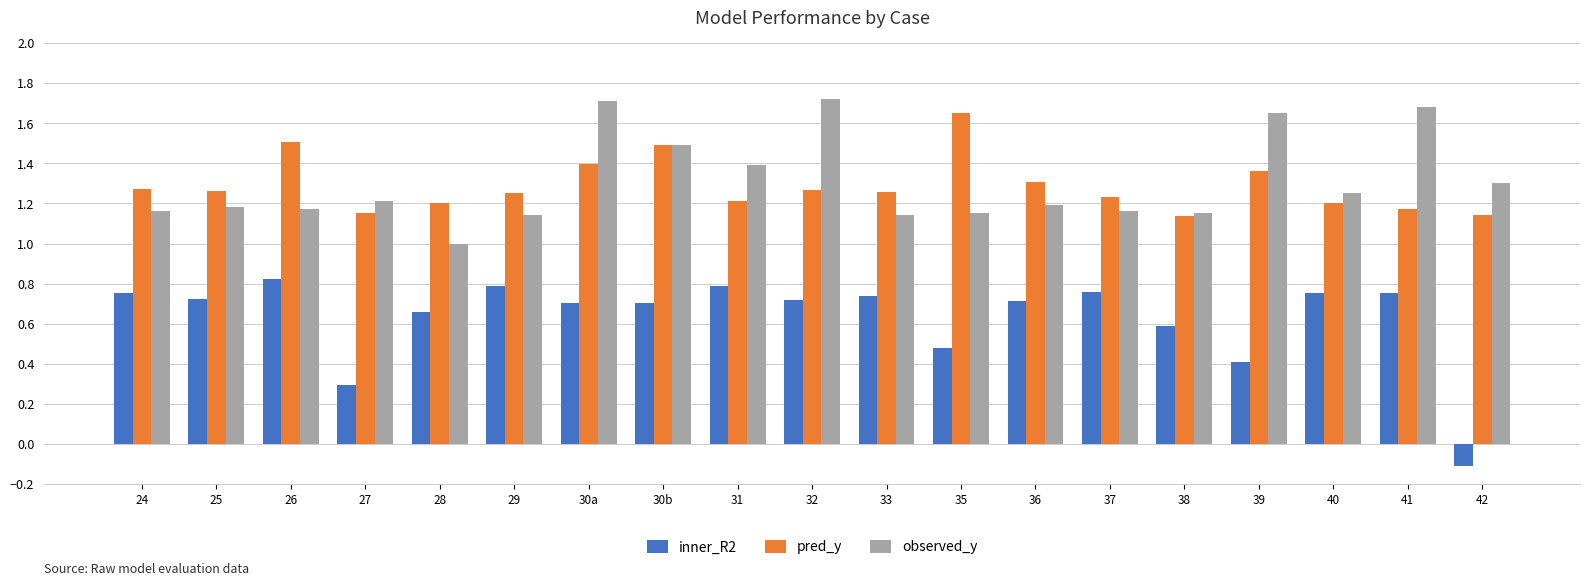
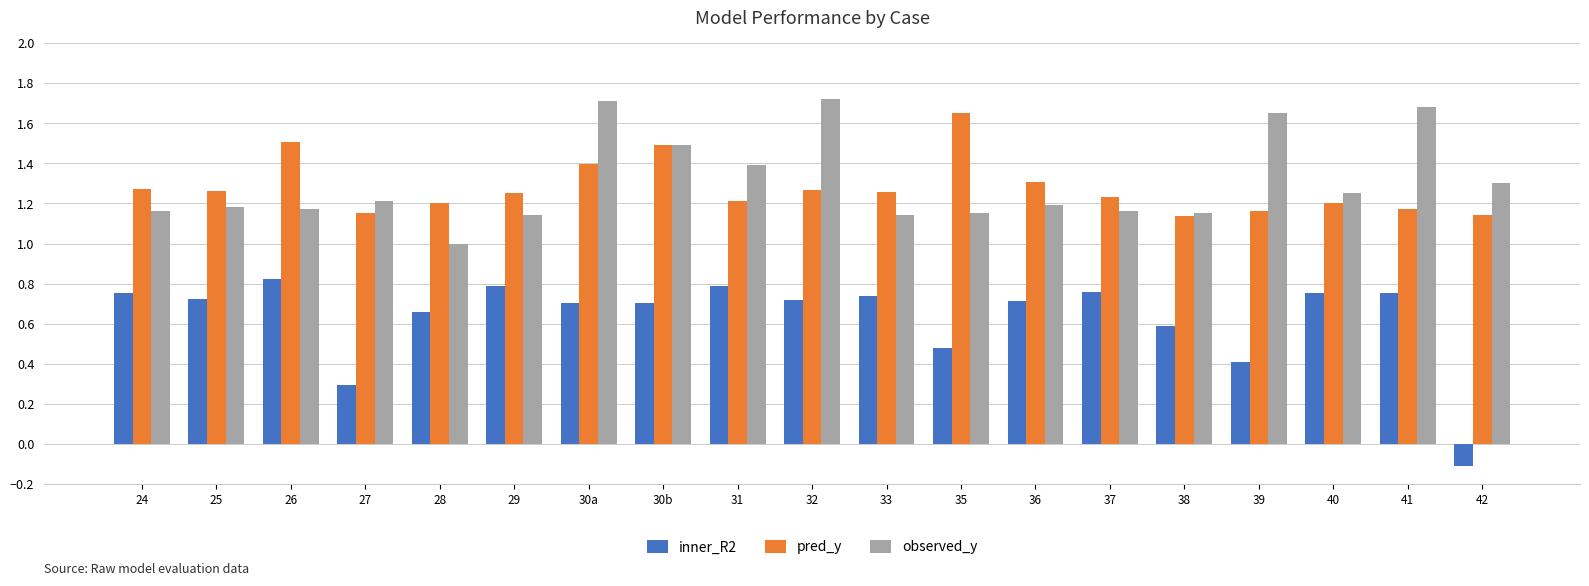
  {
    "inner_R2": {
      "24": 0.75,
      "25": 0.73,
      "26": 0.82,
      "27": 0.29,
      "28": 0.66,
      "29": 0.79,
      "30a": 0.70,
      "30b": 0.70,
      "31": 0.79,
      "32": 0.72,
      "33": 0.74,
      "35": 0.48,
      "36": 0.71,
      "37": 0.76,
      "38": 0.59,
      "39": 0.41,
      "40": 0.75,
      "41": 0.75,
      "42": -0.11
    },
    "pred_y": {
      "24": 1.27,
      "25": 1.26,
      "26": 1.51,
      "27": 1.15,
      "28": 1.20,
      "29": 1.25,
      "30a": 1.40,
      "30b": 1.49,
      "31": 1.21,
      "32": 1.27,
      "33": 1.26,
      "35": 1.65,
      "36": 1.31,
      "37": 1.23,
      "38": 1.14,
-     "39": 1.36,
+     "39": 1.16,
      "40": 1.20,
      "41": 1.17,
      "42": 1.14
    },
    "observed_y": {
      "24": 1.16,
      "25": 1.18,
      "26": 1.17,
      "27": 1.21,
      "28": 1.00,
      "29": 1.14,
      "30a": 1.71,
      "30b": 1.49,
      "31": 1.39,
      "32": 1.72,
      "33": 1.14,
      "35": 1.15,
      "36": 1.19,
      "37": 1.16,
      "38": 1.15,
      "39": 1.65,
      "40": 1.25,
      "41": 1.68,
      "42": 1.30
    }
  }
